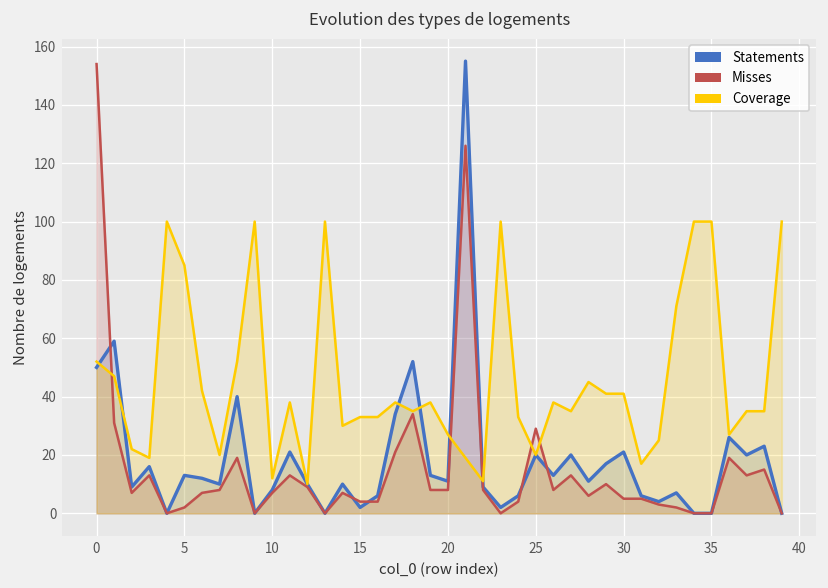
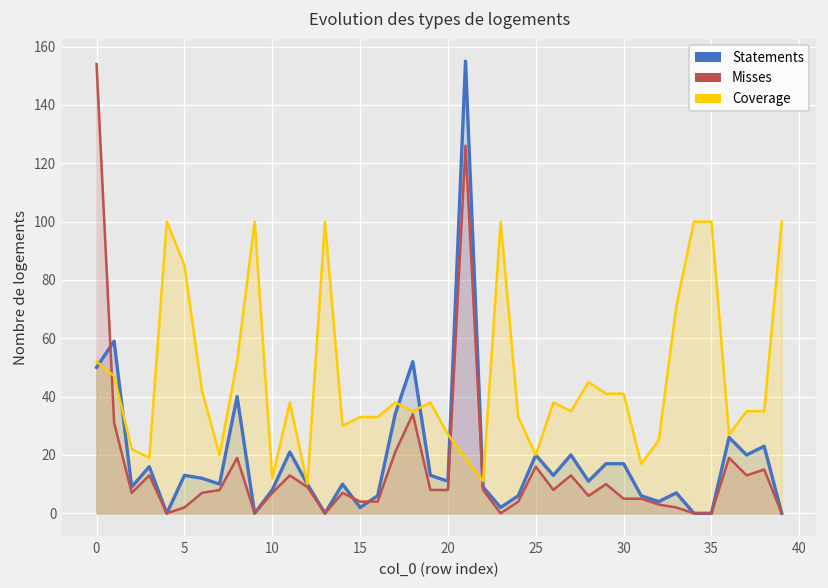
  {
    "Statements": {
      "0": 50,
      "5": 13,
      "15": 2,
      "20": 11,
-     "30": 21
+     "30": 17
    },
    "Misses": {
      "0": 154,
      "5": 2,
      "15": 4,
      "20": 8,
-     "25": 29,
+     "25": 16,
      "30": 5
    },
    "Coverage": {
      "0": 52,
      "5": 85,
      "10": 12,
      "15": 33,
      "20": 27,
      "30": 41,
      "35": 100
    }
  }
